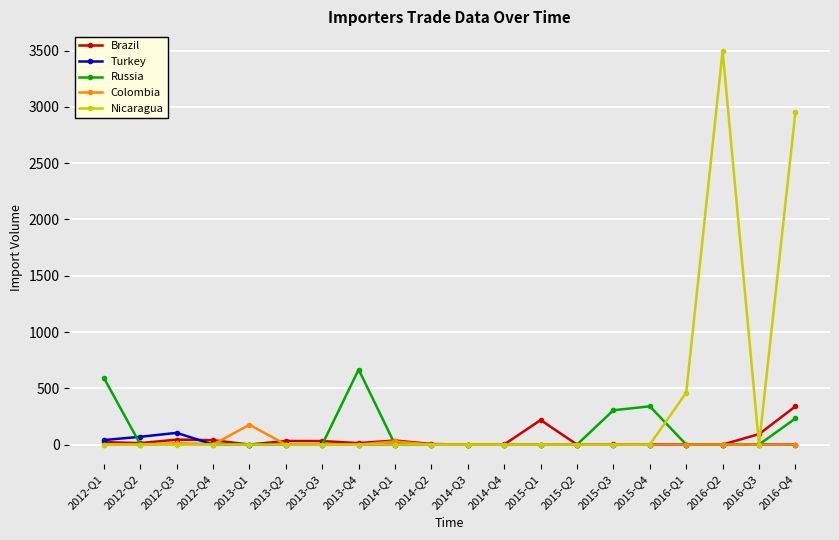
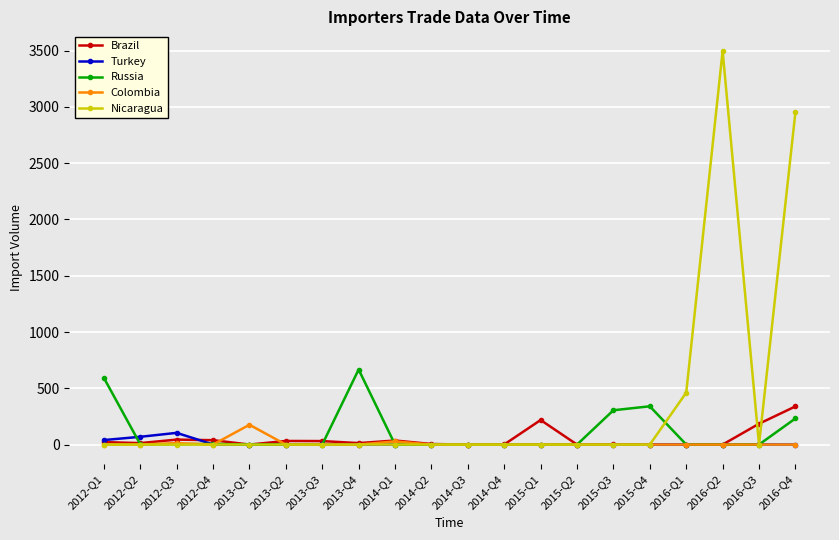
  {
    "Brazil": {
      "2012-Q3": 40,
      "2012-Q4": 40,
      "2013-Q2": 30,
      "2013-Q3": 30,
      "2015-Q1": 220,
-     "2016-Q3": 90,
+     "2016-Q3": 190,
      "2016-Q4": 340
    },
    "Turkey": {
      "2012-Q2": 70,
      "2012-Q3": 100
    },
    "Russia": {
      "2012-Q1": 590,
      "2013-Q4": 670,
      "2015-Q3": 310,
      "2015-Q4": 340,
      "2016-Q4": 230
    },
    "Colombia": {
      "2013-Q1": 180
    },
    "Nicaragua": {
      "2016-Q1": 460,
      "2016-Q2": 3500,
      "2016-Q4": 2950
    }
  }
